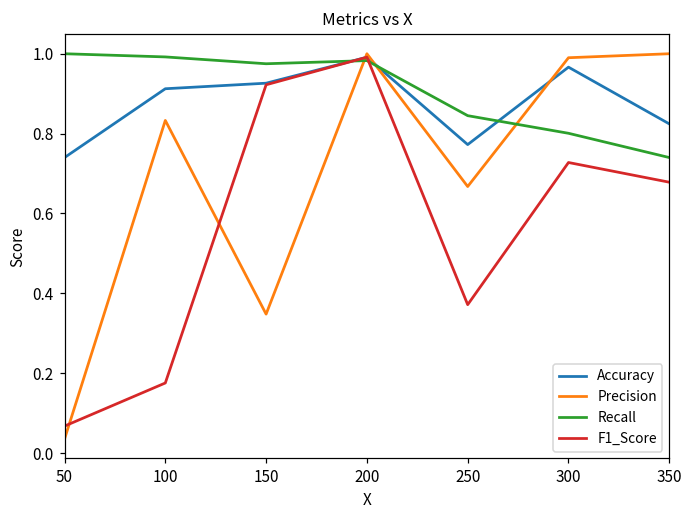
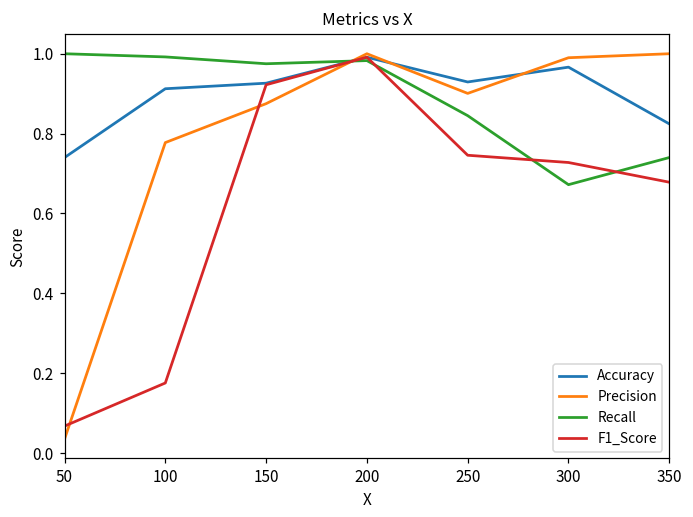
  {
    "Accuracy": {
      "50": 0.74,
      "100": 0.91,
-     "250": 0.77,
+     "250": 0.93,
      "300": 0.97,
      "350": 0.82
    },
    "Precision": {
      "50": 0.04,
-     "100": 0.83,
-     "150": 0.35,
+     "100": 0.78,
+     "150": 0.88,
      "200": 1.00,
-     "250": 0.67,
+     "250": 0.90,
      "300": 0.99,
      "350": 1.00
    },
    "Recall": {
      "50": 1.00,
      "100": 0.99,
      "150": 0.97,
      "200": 0.98,
      "250": 0.84,
-     "300": 0.80,
+     "300": 0.67,
      "350": 0.74
    },
    "F1_Score": {
      "50": 0.07,
      "100": 0.18,
-     "250": 0.37,
+     "250": 0.75,
      "300": 0.73,
      "350": 0.68
    }
  }
